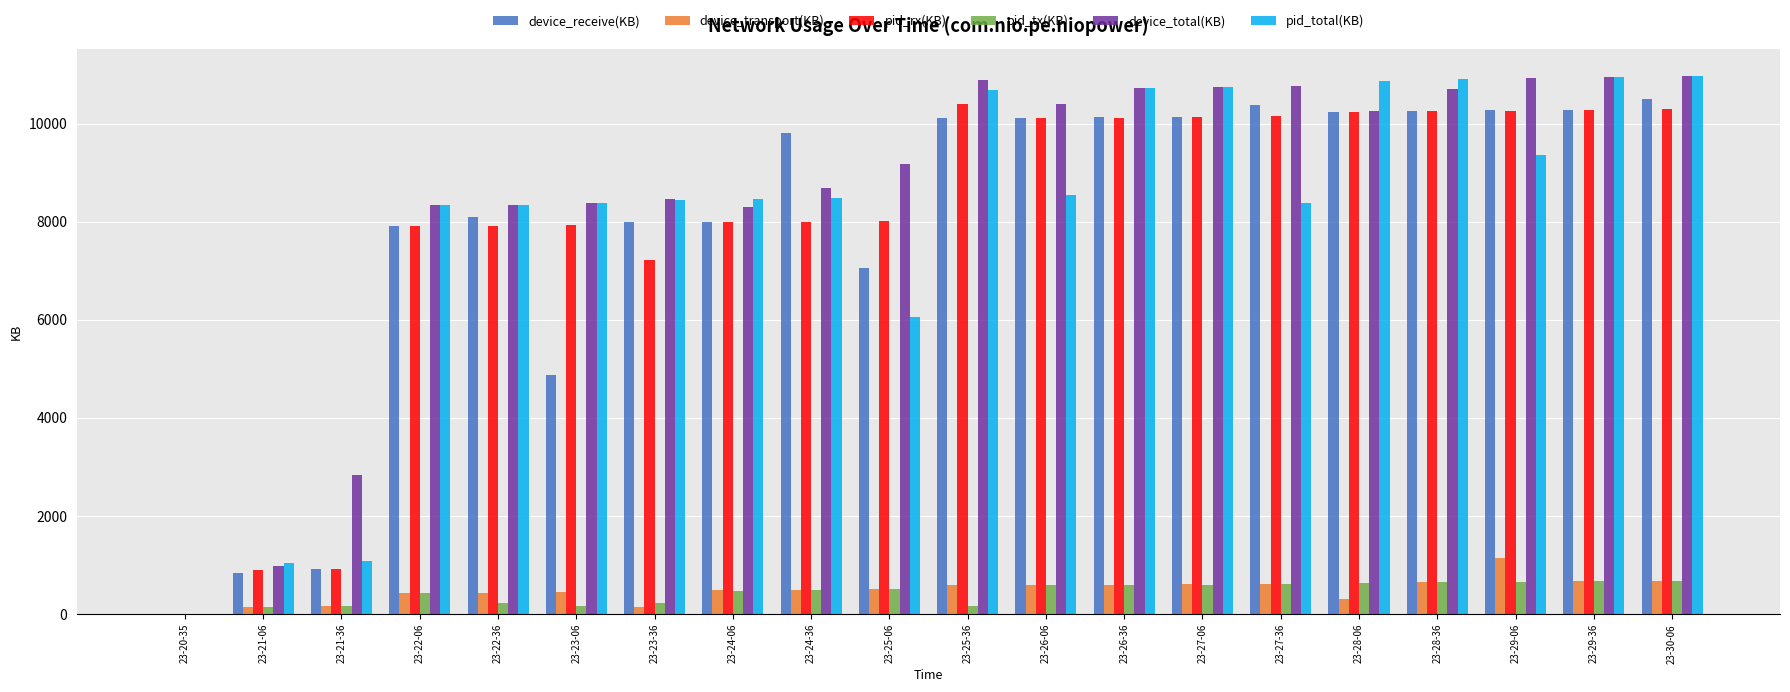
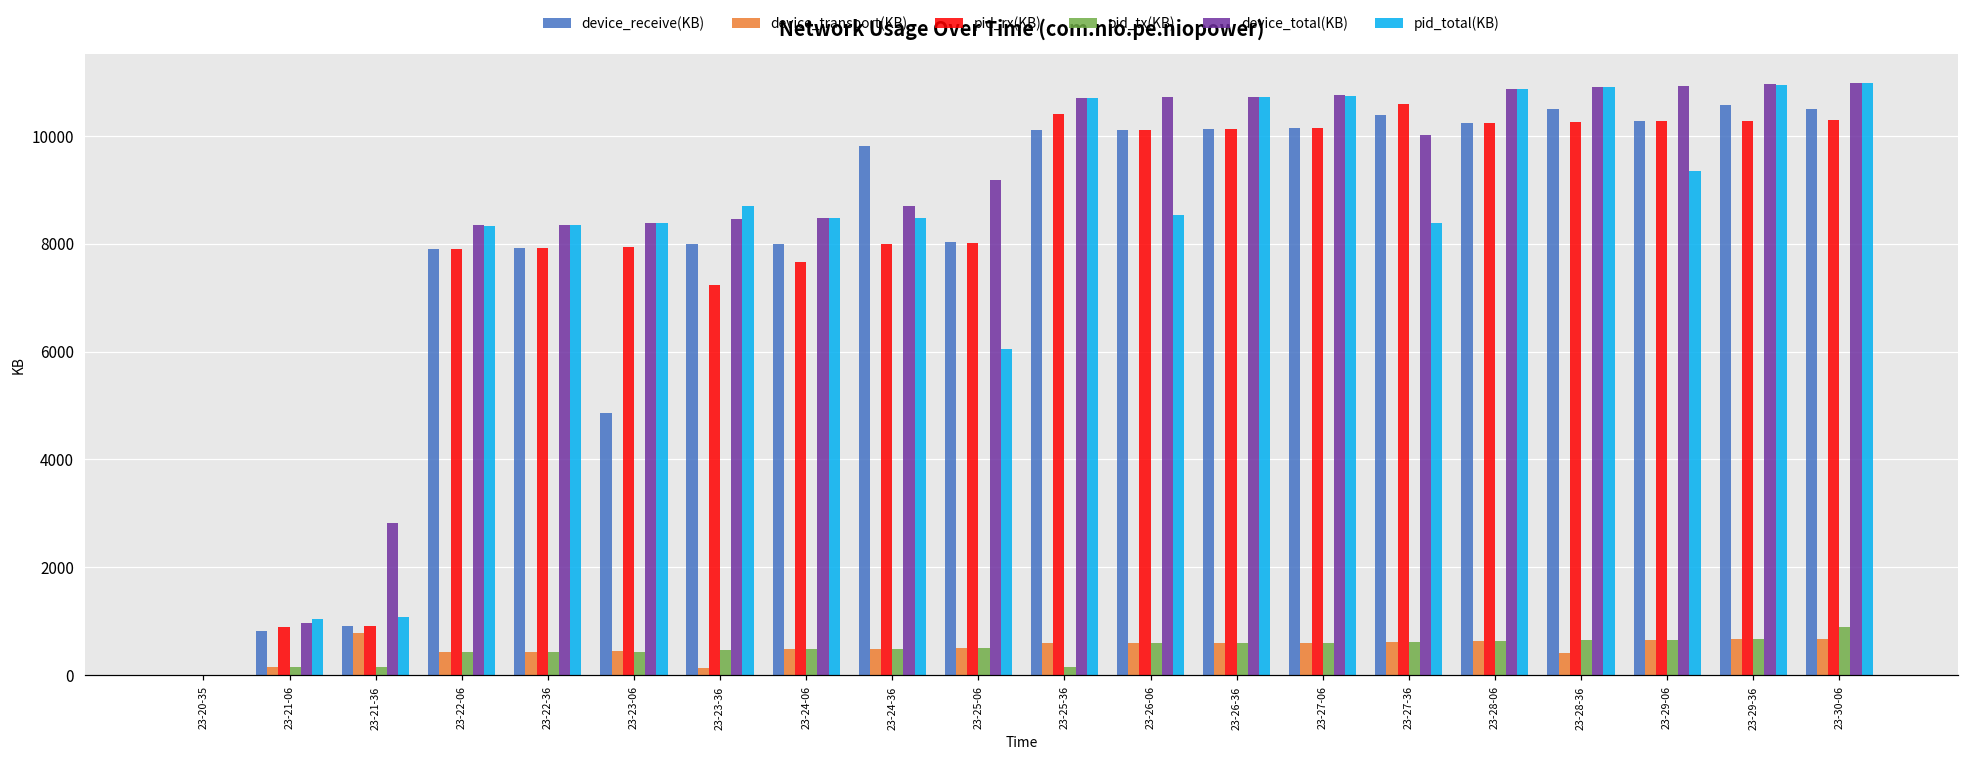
  {
    "device_receive(KB)": {
      "23-20-35": 0,
      "23-21-06": 800,
      "23-21-36": 900,
      "23-22-06": 7900,
-     "23-22-36": 8100,
+     "23-22-36": 7900,
      "23-23-06": 4900,
      "23-23-36": 8000,
      "23-24-06": 8000,
      "23-24-36": 9800,
-     "23-25-06": 7000,
+     "23-25-06": 8000,
      "23-25-36": 10100,
      "23-26-06": 10100,
      "23-26-36": 10100,
      "23-27-06": 10100,
      "23-27-36": 10400,
      "23-28-06": 10200,
-     "23-28-36": 10300,
+     "23-28-36": 10500,
      "23-29-06": 10300,
-     "23-29-36": 10300,
+     "23-29-36": 10600,
      "23-30-06": 10500
    },
    "device_transport(KB)": {
      "23-20-35": 0,
      "23-21-06": 100,
-     "23-21-36": 200,
+     "23-21-36": 800,
      "23-22-06": 400,
      "23-22-36": 400,
      "23-23-06": 400,
      "23-23-36": 100,
      "23-24-06": 500,
      "23-24-36": 500,
      "23-25-06": 500,
      "23-25-36": 600,
      "23-26-06": 600,
      "23-26-36": 600,
      "23-27-06": 600,
      "23-27-36": 600,
-     "23-28-06": 300,
-     "23-28-36": 600,
-     "23-29-06": 1100,
+     "23-28-06": 600,
+     "23-28-36": 400,
+     "23-29-06": 700,
      "23-29-36": 700,
      "23-30-06": 700
    },
    "pid_rx(KB)": {
      "23-20-35": 0,
      "23-21-06": 900,
      "23-21-36": 900,
      "23-22-06": 7900,
      "23-22-36": 7900,
      "23-23-06": 7900,
      "23-23-36": 7200,
-     "23-24-06": 8000,
+     "23-24-06": 7700,
      "23-24-36": 8000,
      "23-25-06": 8000,
      "23-25-36": 10400,
      "23-26-06": 10100,
      "23-26-36": 10100,
      "23-27-06": 10100,
-     "23-27-36": 10100,
+     "23-27-36": 10600,
      "23-28-06": 10200,
      "23-28-36": 10300,
      "23-29-06": 10300,
      "23-29-36": 10300,
      "23-30-06": 10300
    },
    "pid_tx(KB)": {
      "23-20-35": 0,
      "23-21-06": 100,
      "23-21-36": 200,
      "23-22-06": 400,
-     "23-22-36": 200,
-     "23-23-06": 200,
-     "23-23-36": 200,
+     "23-22-36": 400,
+     "23-23-06": 400,
+     "23-23-36": 500,
      "23-24-06": 500,
      "23-24-36": 500,
      "23-25-06": 500,
      "23-25-36": 200,
      "23-26-06": 600,
      "23-26-36": 600,
      "23-27-06": 600,
      "23-27-36": 600,
      "23-28-06": 600,
      "23-28-36": 600,
      "23-29-06": 700,
      "23-29-36": 700,
-     "23-30-06": 700
+     "23-30-06": 900
    },
    "device_total(KB)": {
      "23-20-35": 0,
      "23-21-06": 1000,
      "23-21-36": 2800,
      "23-22-06": 8300,
      "23-22-36": 8300,
      "23-23-06": 8400,
      "23-23-36": 8500,
-     "23-24-06": 8300,
+     "23-24-06": 8500,
      "23-24-36": 8700,
      "23-25-06": 9200,
-     "23-25-36": 10900,
-     "23-26-06": 10400,
+     "23-25-36": 10700,
+     "23-26-06": 10700,
      "23-26-36": 10700,
      "23-27-06": 10700,
-     "23-27-36": 10800,
-     "23-28-06": 10300,
-     "23-28-36": 10700,
+     "23-27-36": 10000,
+     "23-28-06": 10900,
+     "23-28-36": 10900,
      "23-29-06": 10900,
      "23-29-36": 11000,
      "23-30-06": 11000
    },
    "pid_total(KB)": {
      "23-20-35": 0,
      "23-21-06": 1000,
      "23-21-36": 1100,
      "23-22-06": 8300,
      "23-22-36": 8300,
      "23-23-06": 8400,
-     "23-23-36": 8400,
+     "23-23-36": 8700,
      "23-24-06": 8500,
      "23-24-36": 8500,
      "23-25-06": 6100,
      "23-25-36": 10700,
      "23-26-06": 8500,
      "23-26-36": 10700,
      "23-27-06": 10700,
      "23-27-36": 8400,
      "23-28-06": 10900,
      "23-28-36": 10900,
      "23-29-06": 9400,
      "23-29-36": 10900,
      "23-30-06": 11000
    }
  }
